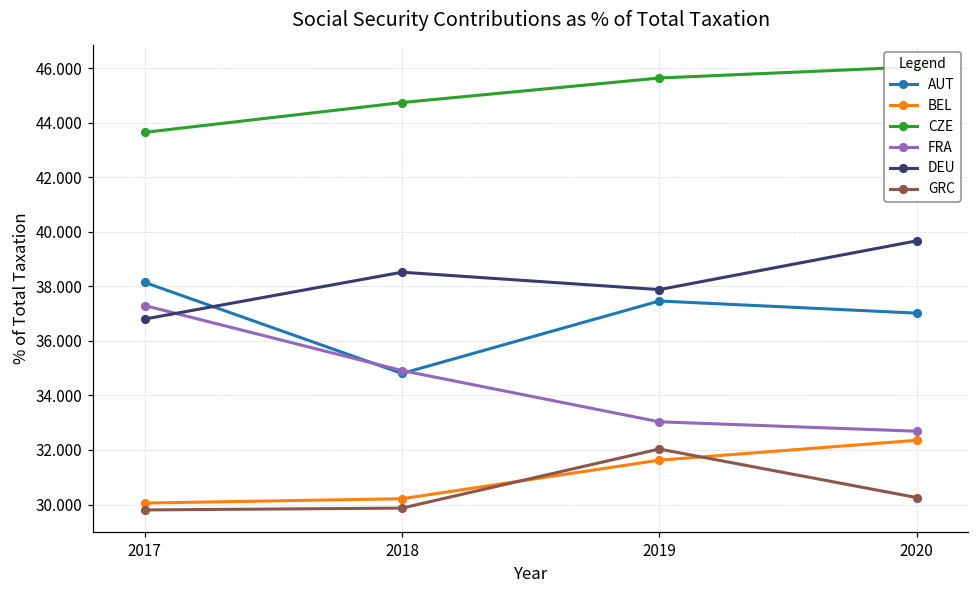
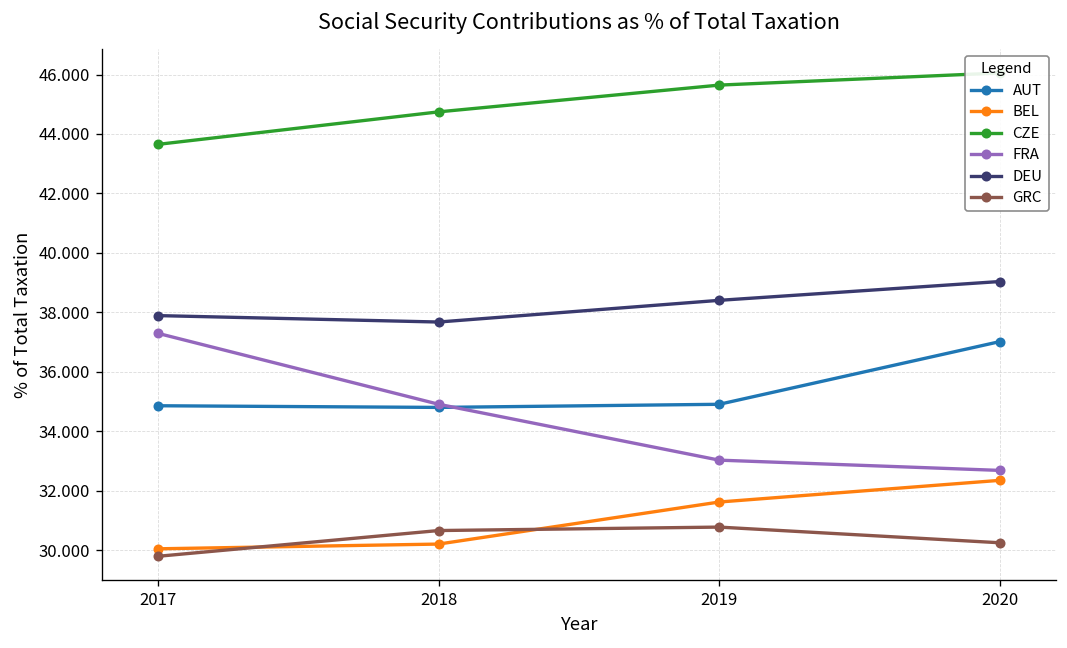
  {
    "AUT": {
-     "2017": 38.1,
+     "2017": 34.9,
      "2018": 34.8,
-     "2019": 37.5,
+     "2019": 34.9,
      "2020": 37.0
    },
    "BEL": {
      "2017": 30.1,
      "2018": 30.2,
      "2019": 31.6,
      "2020": 32.4
    },
    "CZE": {
      "2017": 43.7,
      "2018": 44.7,
      "2019": 45.6
    },
    "FRA": {
      "2017": 37.3,
      "2018": 34.9,
      "2019": 33.0,
      "2020": 32.7
    },
    "DEU": {
-     "2017": 36.8,
-     "2018": 38.5,
-     "2019": 37.9,
-     "2020": 39.7
+     "2017": 37.9,
+     "2018": 37.7,
+     "2019": 38.4,
+     "2020": 39.0
    },
    "GRC": {
      "2017": 29.8,
-     "2018": 29.9,
-     "2019": 32.0,
+     "2018": 30.7,
+     "2019": 30.8,
      "2020": 30.3
    }
  }
